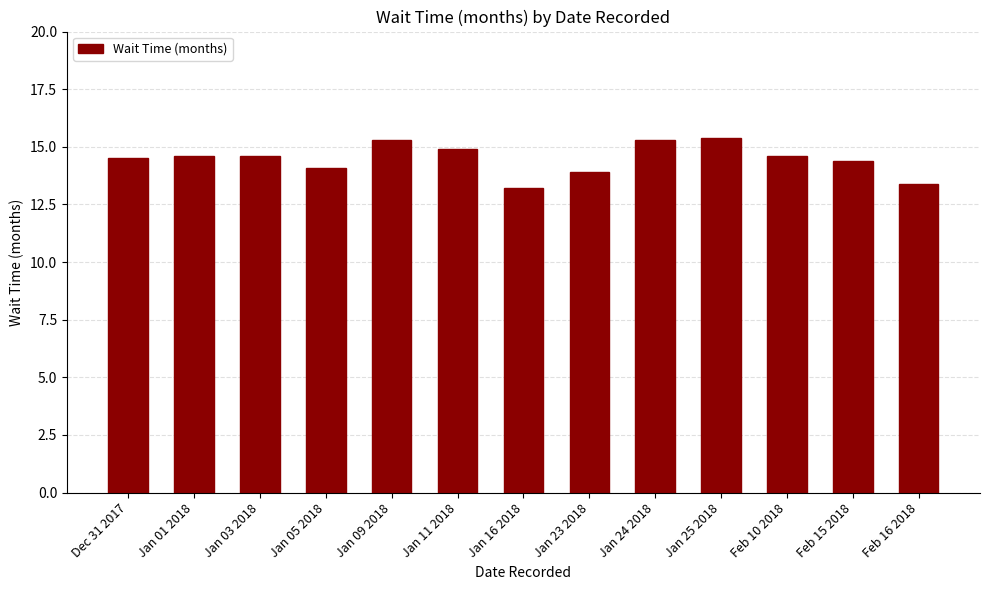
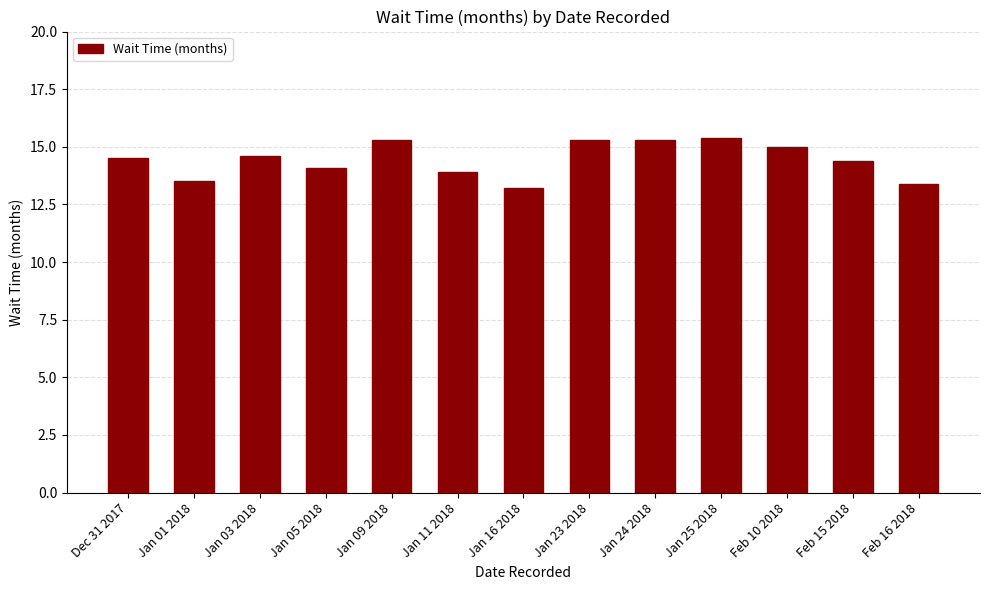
  {
    "Dec 31 2017": 14.5,
-   "Jan 01 2018": 14.6,
+   "Jan 01 2018": 13.5,
    "Jan 03 2018": 14.6,
    "Jan 05 2018": 14.1,
    "Jan 09 2018": 15.3,
-   "Jan 11 2018": 14.9,
+   "Jan 11 2018": 13.9,
    "Jan 16 2018": 13.2,
-   "Jan 23 2018": 13.9,
+   "Jan 23 2018": 15.3,
    "Jan 24 2018": 15.3,
    "Jan 25 2018": 15.4,
-   "Feb 10 2018": 14.6,
+   "Feb 10 2018": 15.0,
    "Feb 15 2018": 14.4,
    "Feb 16 2018": 13.4
  }
